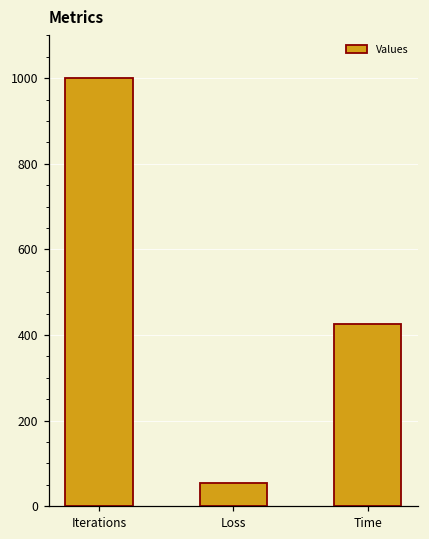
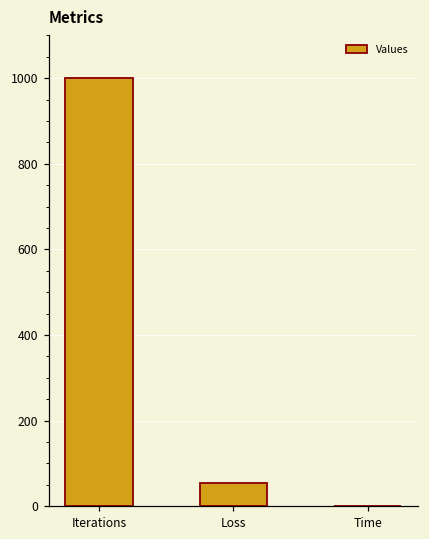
  {
    "Iterations": 1000,
    "Loss": 60,
-   "Time": 430
+   "Time": 0
  }
